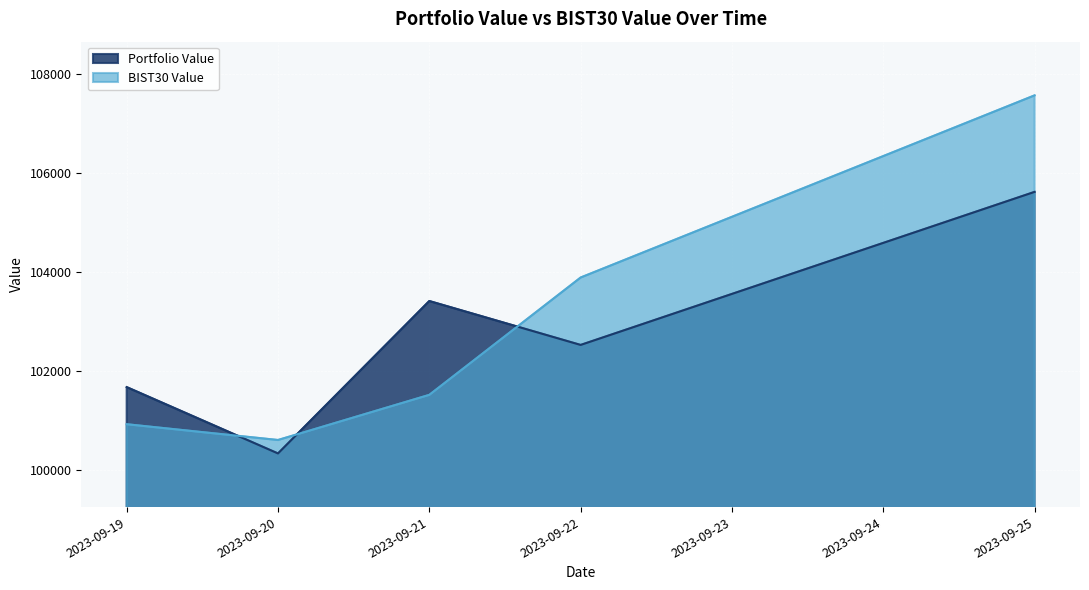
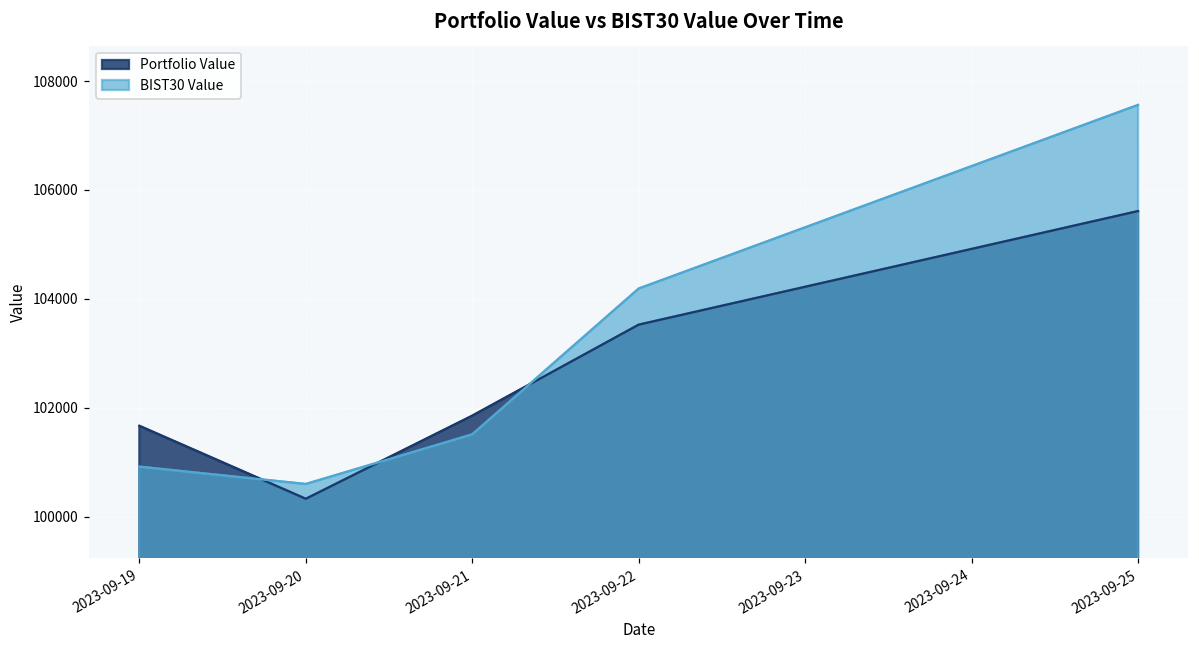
  {
    "Portfolio Value": {
      "2023-09-19": 101700,
      "2023-09-20": 100300,
-     "2023-09-21": 103400,
-     "2023-09-22": 102500,
+     "2023-09-21": 101900,
+     "2023-09-22": 103500,
      "2023-09-25": 105600
    },
    "BIST30 Value": {
      "2023-09-19": 100900,
      "2023-09-20": 100600,
      "2023-09-21": 101500,
-     "2023-09-22": 103900,
+     "2023-09-22": 104200,
      "2023-09-25": 107600
    }
  }
